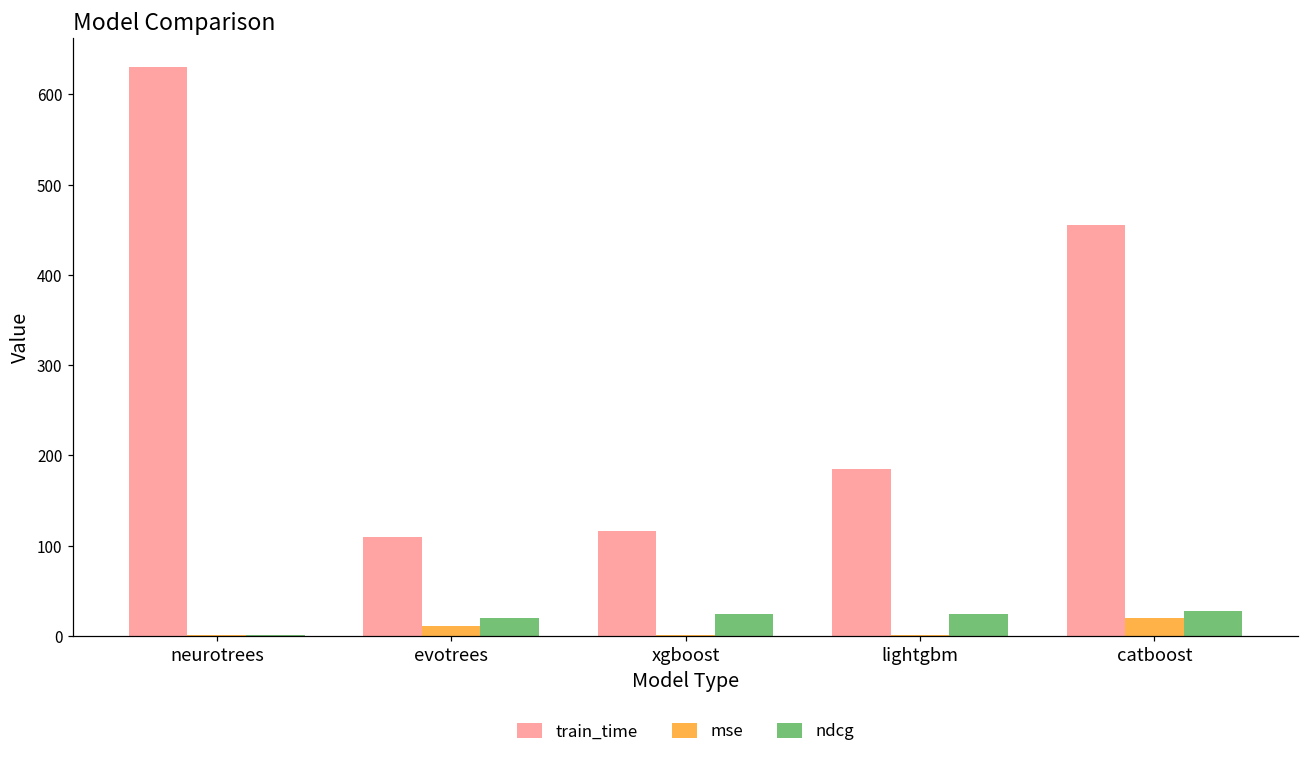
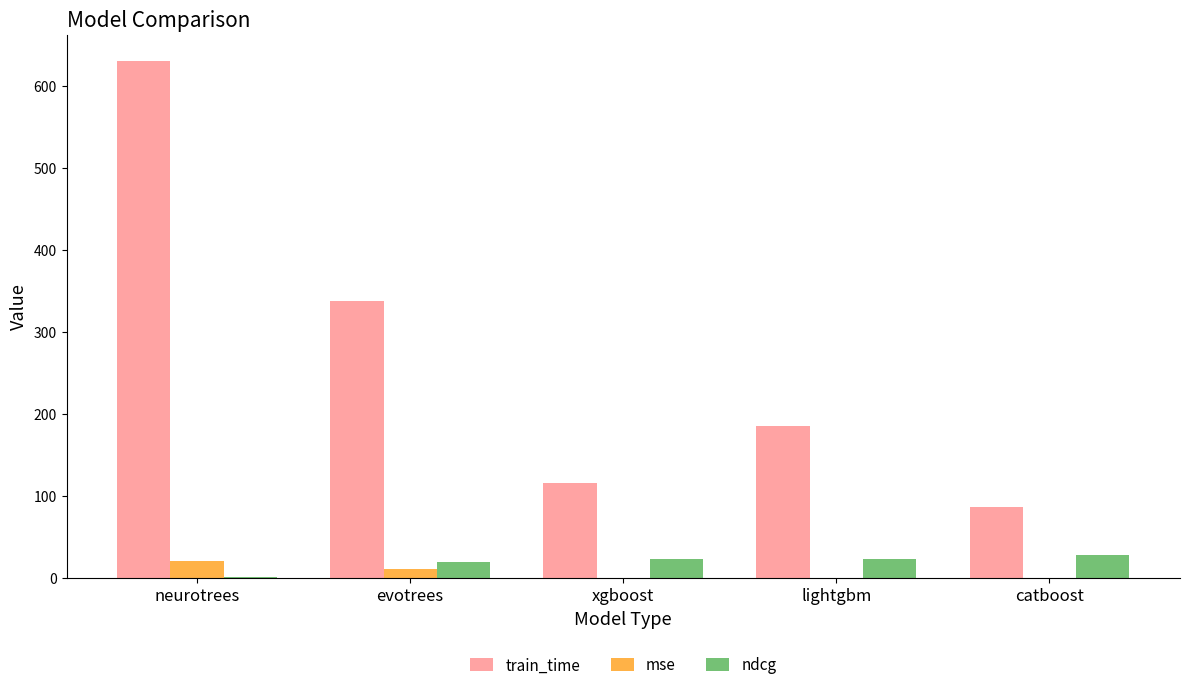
  {
    "train_time": {
      "neurotrees": 630,
-     "evotrees": 110,
+     "evotrees": 340,
      "xgboost": 120,
      "lightgbm": 180,
-     "catboost": 460
+     "catboost": 90
    },
    "mse": {
-     "neurotrees": 0,
+     "neurotrees": 20,
      "evotrees": 10,
-     "catboost": 20
+     "catboost": 0
    },
    "ndcg": {
      "evotrees": 20,
      "xgboost": 20,
      "lightgbm": 20,
      "catboost": 30
    }
  }
